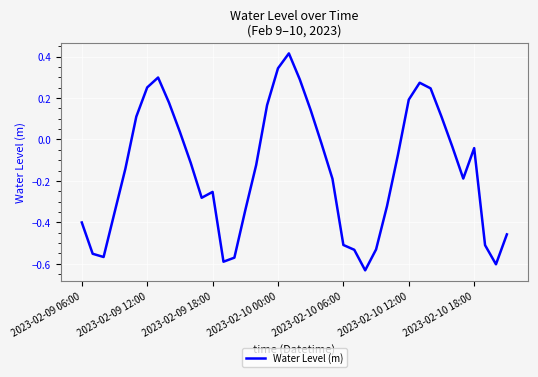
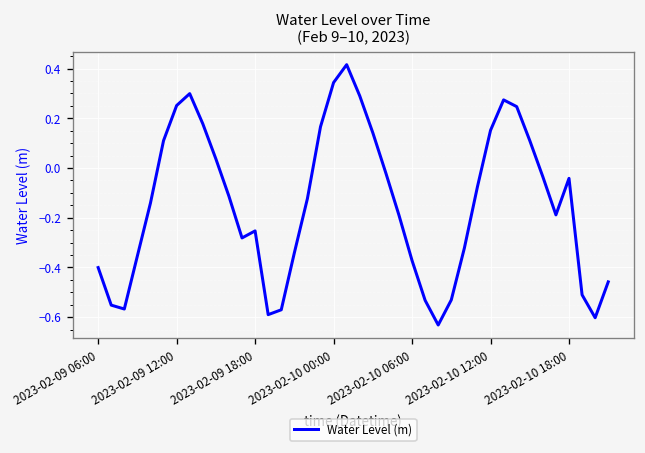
  {
    "2023-02-09 06:00": -0.40,
    "2023-02-09 12:00": 0.25,
    "2023-02-09 18:00": -0.25,
    "2023-02-10 00:00": 0.34,
-   "2023-02-10 06:00": -0.51,
-   "2023-02-10 12:00": 0.19,
+   "2023-02-10 06:00": -0.37,
+   "2023-02-10 12:00": 0.15,
    "2023-02-10 18:00": -0.04
  }
